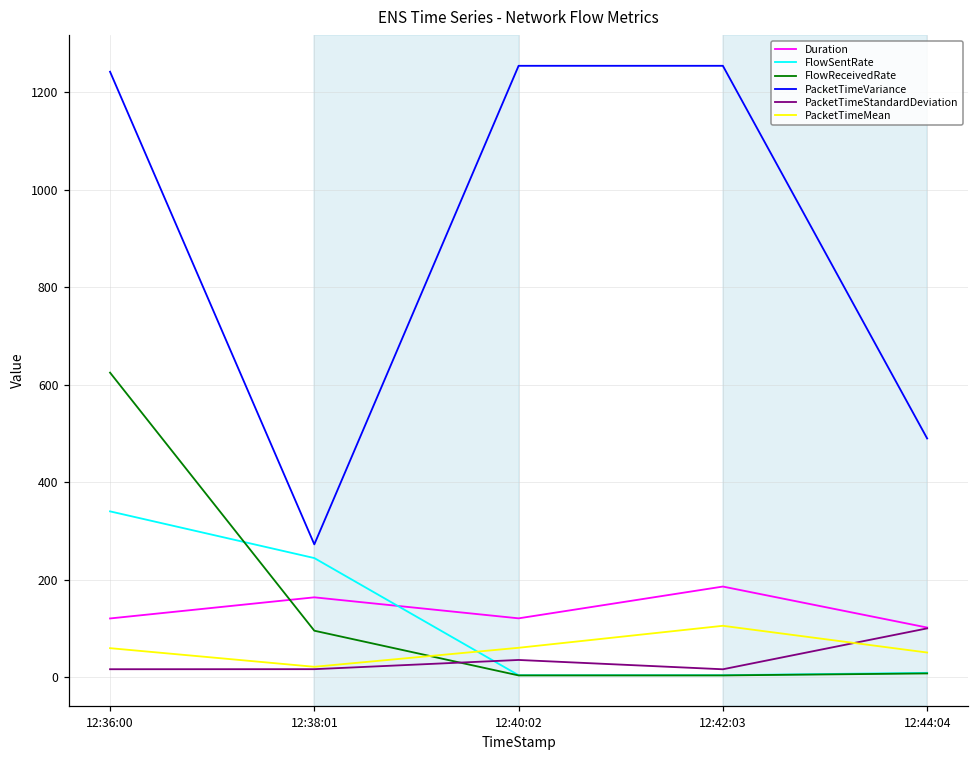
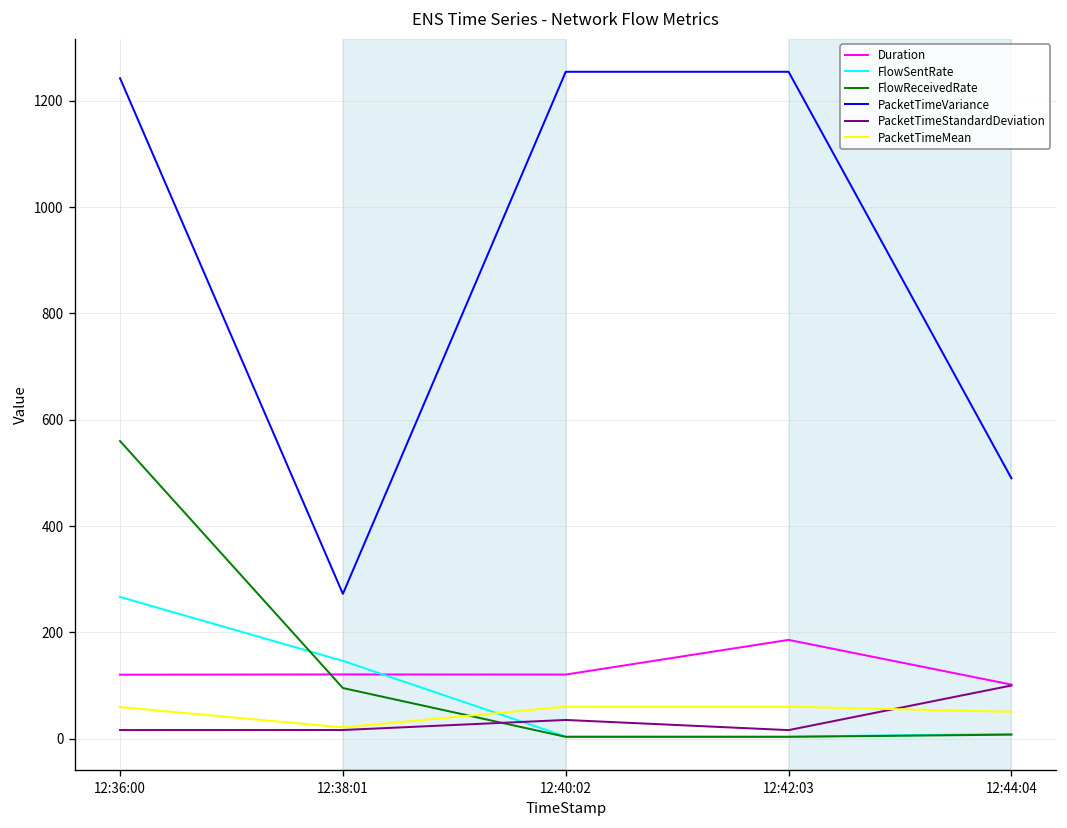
  {
    "Duration": {
      "12:36:00": 120,
-     "12:38:01": 160,
+     "12:38:01": 120,
      "12:40:02": 120,
      "12:42:03": 190
    },
    "FlowSentRate": {
-     "12:36:00": 340,
-     "12:38:01": 240
+     "12:36:00": 270,
+     "12:38:01": 150
    },
    "FlowReceivedRate": {
-     "12:36:00": 620,
+     "12:36:00": 560,
      "12:38:01": 100
    },
    "PacketTimeVariance": {
      "12:36:00": 1240,
      "12:38:01": 270,
      "12:40:02": 1250,
      "12:42:03": 1250,
      "12:44:04": 490
    },
    "PacketTimeStandardDeviation": {
      "12:36:00": 20,
      "12:40:02": 40,
      "12:42:03": 20
    },
    "PacketTimeMean": {
      "12:36:00": 60,
      "12:40:02": 60,
-     "12:42:03": 110,
+     "12:42:03": 60,
      "12:44:04": 50
    }
  }
